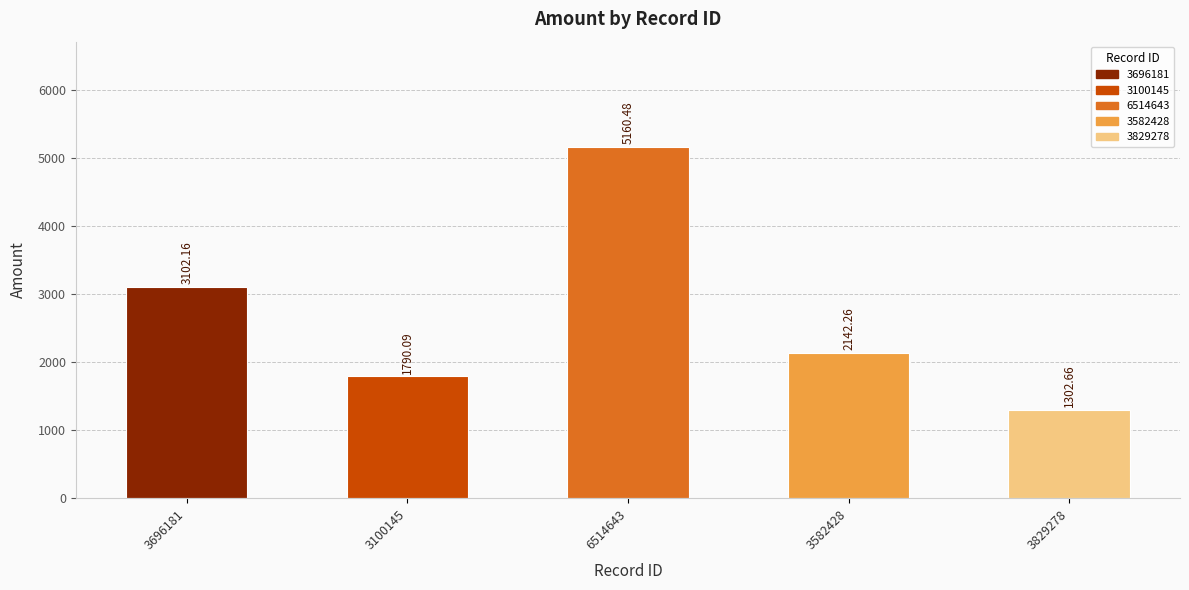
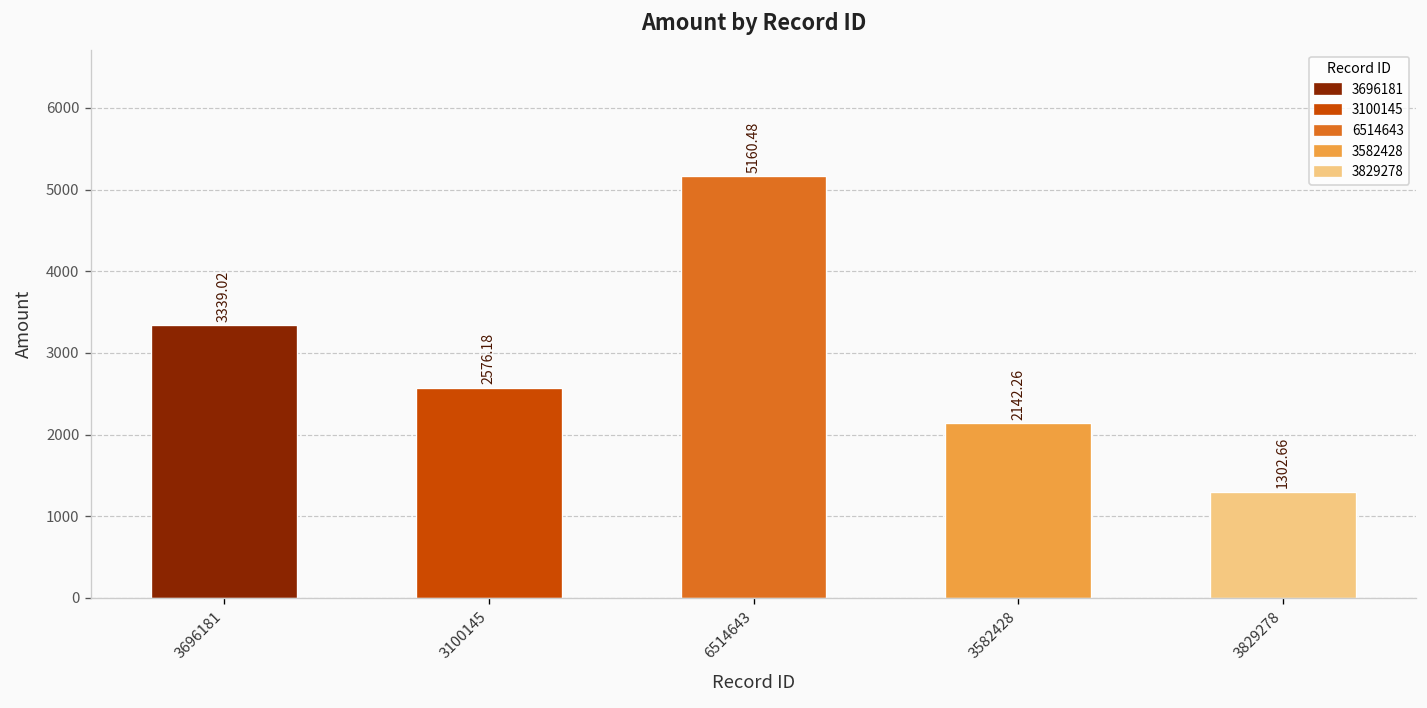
  {
-   "3696181": 3102.16,
-   "3100145": 1790.09,
+   "3696181": 3339.02,
+   "3100145": 2576.18,
    "6514643": 5160.48,
    "3582428": 2142.26,
    "3829278": 1302.66
  }
